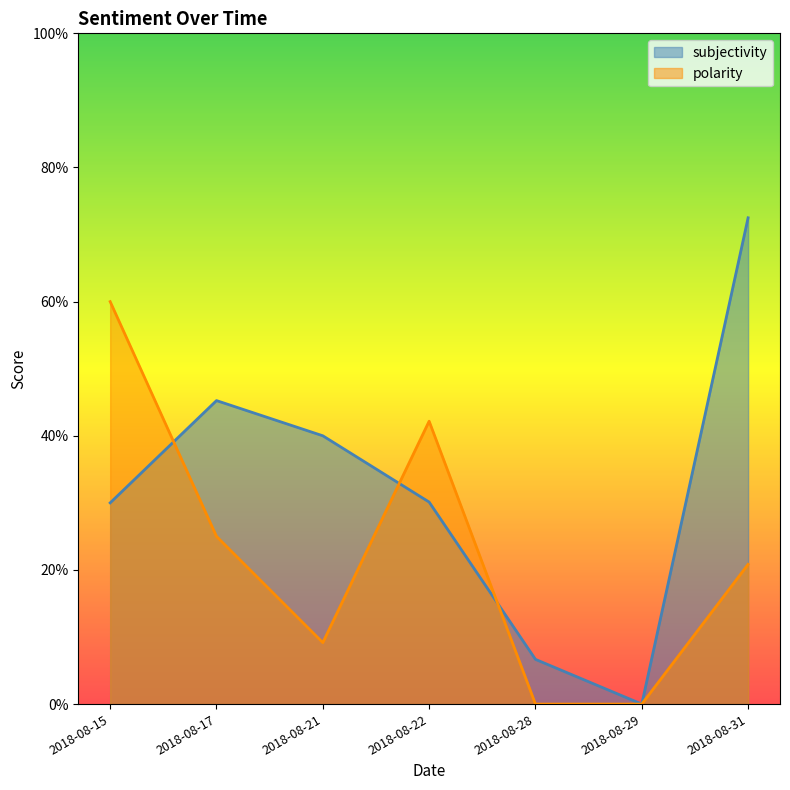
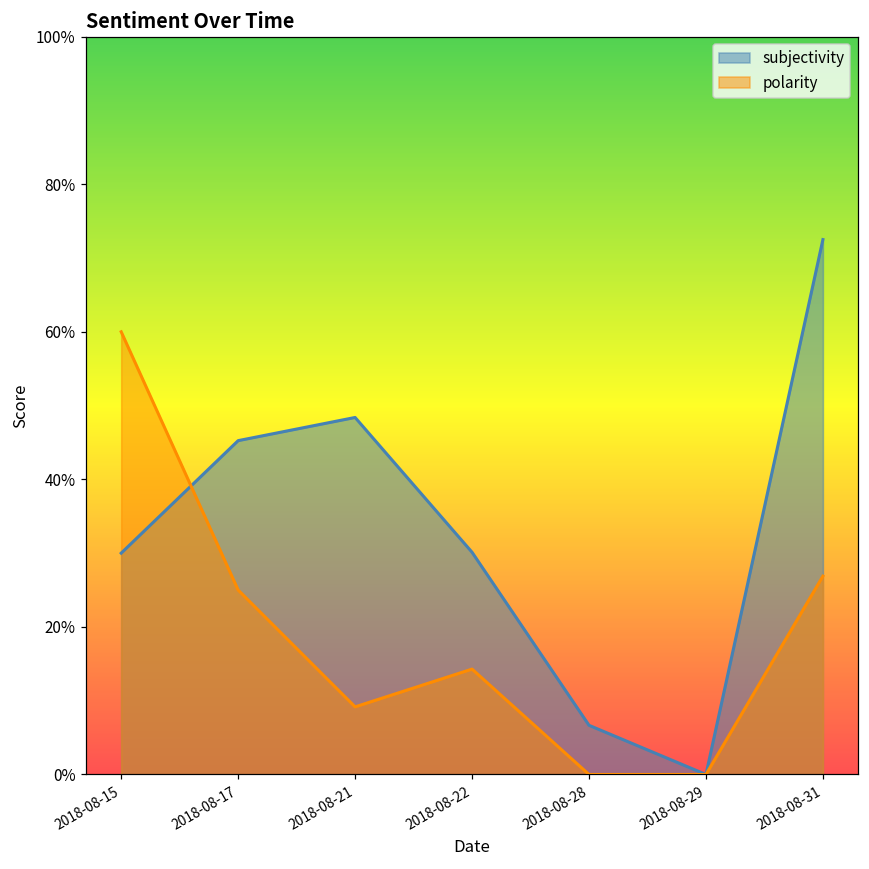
  {
    "subjectivity": {
      "2018-08-15": "30%",
      "2018-08-17": "45%",
-     "2018-08-21": "40%",
+     "2018-08-21": "48%",
      "2018-08-22": "30%",
      "2018-08-28": "7%",
      "2018-08-31": "73%"
    },
    "polarity": {
      "2018-08-15": "60%",
      "2018-08-17": "25%",
      "2018-08-21": "9%",
-     "2018-08-22": "42%",
+     "2018-08-22": "14%",
      "2018-08-28": "0%",
-     "2018-08-31": "21%"
+     "2018-08-31": "27%"
    }
  }
